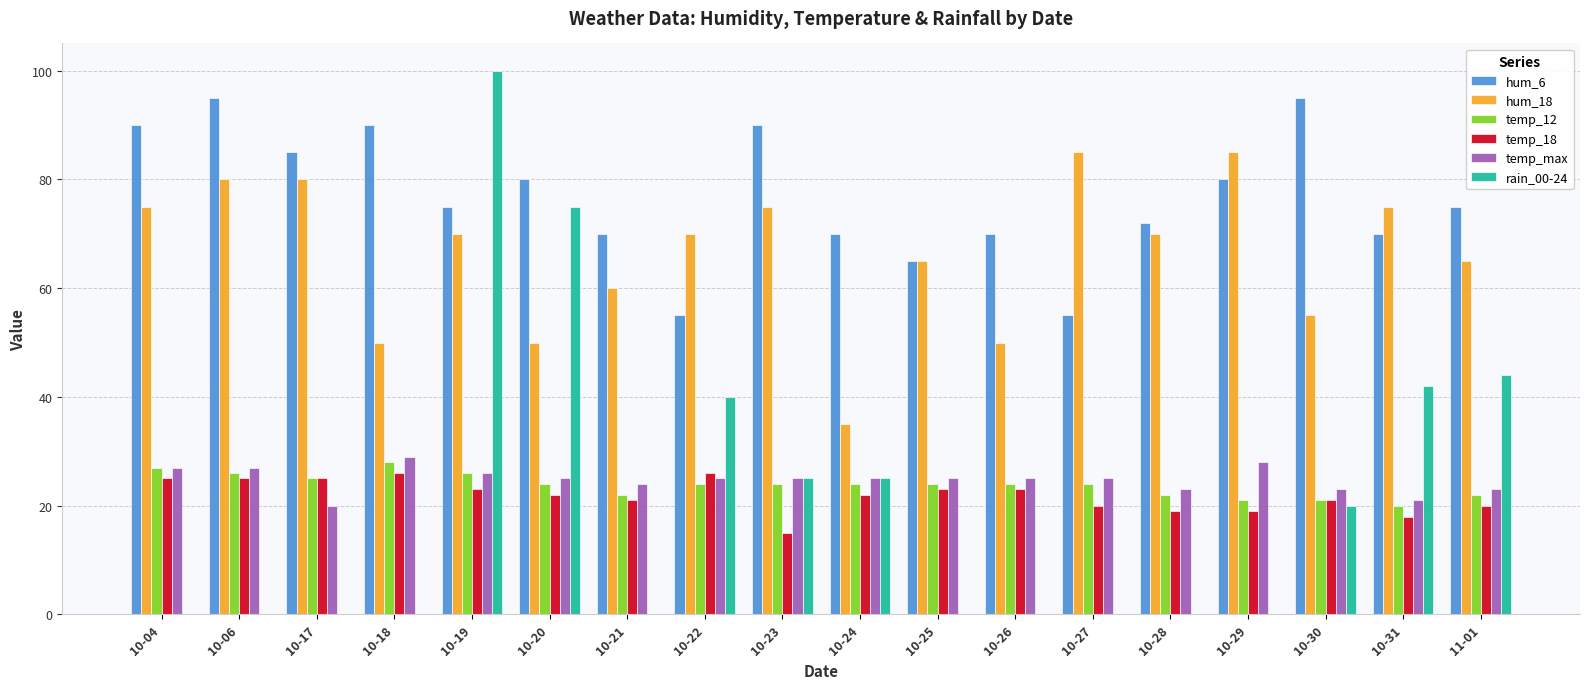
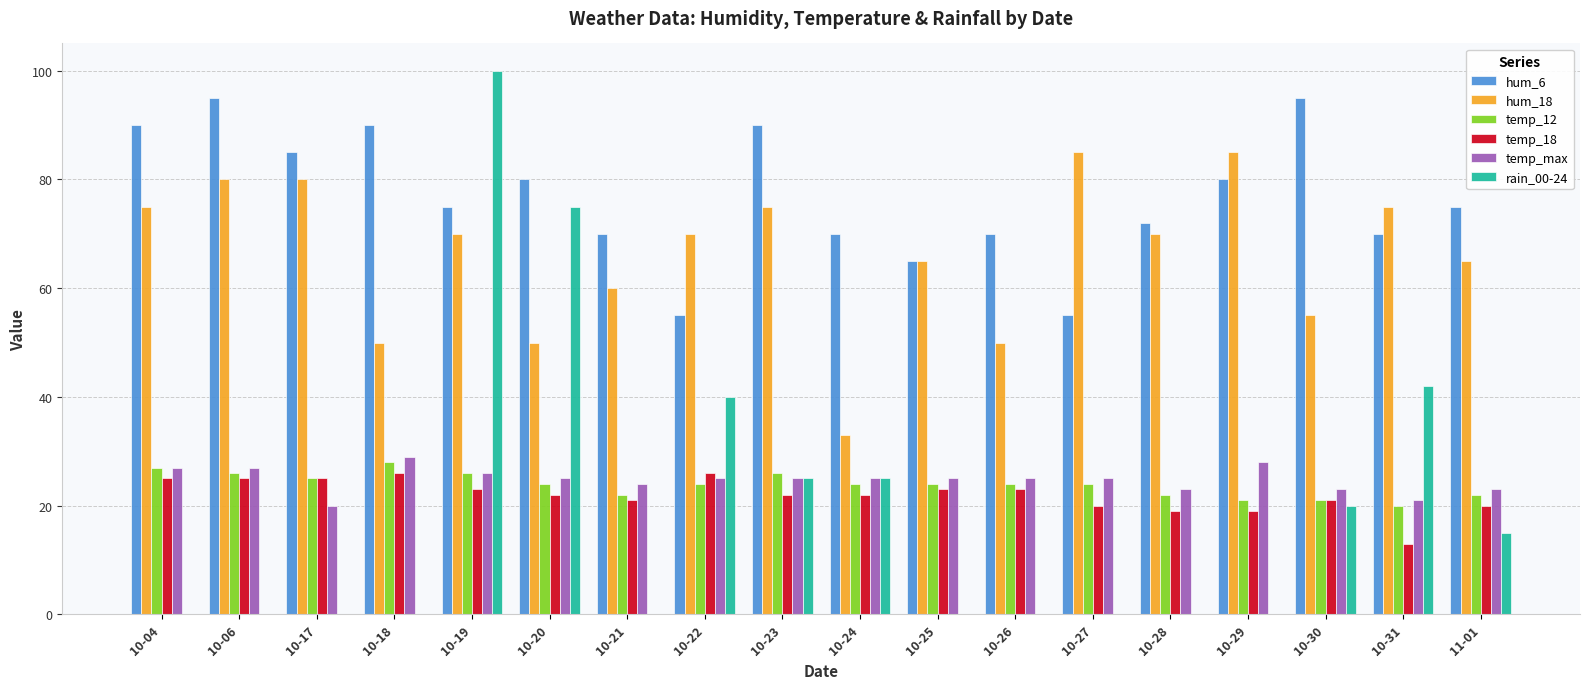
  {
    "hum_6": {
      "10-04": 90,
      "10-06": 95,
      "10-17": 85,
      "10-18": 90,
      "10-19": 75,
      "10-20": 80,
      "10-21": 70,
      "10-22": 55,
      "10-23": 90,
      "10-24": 70,
      "10-25": 65,
      "10-26": 70,
      "10-27": 55,
      "10-28": 72,
      "10-29": 80,
      "10-30": 95,
      "10-31": 70,
      "11-01": 75
    },
    "hum_18": {
      "10-04": 75,
      "10-06": 80,
      "10-17": 80,
      "10-18": 50,
      "10-19": 70,
      "10-20": 50,
      "10-21": 60,
      "10-22": 70,
      "10-23": 75,
-     "10-24": 35,
+     "10-24": 33,
      "10-25": 65,
      "10-26": 50,
      "10-27": 85,
      "10-28": 70,
      "10-29": 85,
      "10-30": 55,
      "10-31": 75,
      "11-01": 65
    },
    "temp_12": {
      "10-04": 27,
      "10-06": 26,
      "10-17": 25,
      "10-18": 28,
      "10-19": 26,
      "10-20": 24,
      "10-21": 22,
      "10-22": 24,
-     "10-23": 24,
+     "10-23": 26,
      "10-24": 24,
      "10-25": 24,
      "10-26": 24,
      "10-27": 24,
      "10-28": 22,
      "10-29": 21,
      "10-30": 21,
      "10-31": 20,
      "11-01": 22
    },
    "temp_18": {
      "10-04": 25,
      "10-06": 25,
      "10-17": 25,
      "10-18": 26,
      "10-19": 23,
      "10-20": 22,
      "10-21": 21,
      "10-22": 26,
-     "10-23": 15,
+     "10-23": 22,
      "10-24": 22,
      "10-25": 23,
      "10-26": 23,
      "10-27": 20,
      "10-28": 19,
      "10-29": 19,
      "10-30": 21,
-     "10-31": 18,
+     "10-31": 13,
      "11-01": 20
    },
    "temp_max": {
      "10-04": 27,
      "10-06": 27,
      "10-17": 20,
      "10-18": 29,
      "10-19": 26,
      "10-20": 25,
      "10-21": 24,
      "10-22": 25,
      "10-23": 25,
      "10-24": 25,
      "10-25": 25,
      "10-26": 25,
      "10-27": 25,
      "10-28": 23,
      "10-29": 28,
      "10-30": 23,
      "10-31": 21,
      "11-01": 23
    },
    "rain_00-24": {
      "10-04": 0,
      "10-06": 0,
      "10-17": 0,
      "10-18": 0,
      "10-19": 100,
      "10-20": 75,
      "10-21": 0,
      "10-22": 40,
      "10-23": 25,
      "10-24": 25,
      "10-25": 0,
      "10-26": 0,
      "10-27": 0,
      "10-28": 0,
      "10-29": 0,
      "10-30": 20,
      "10-31": 42,
-     "11-01": 44
+     "11-01": 15
    }
  }
